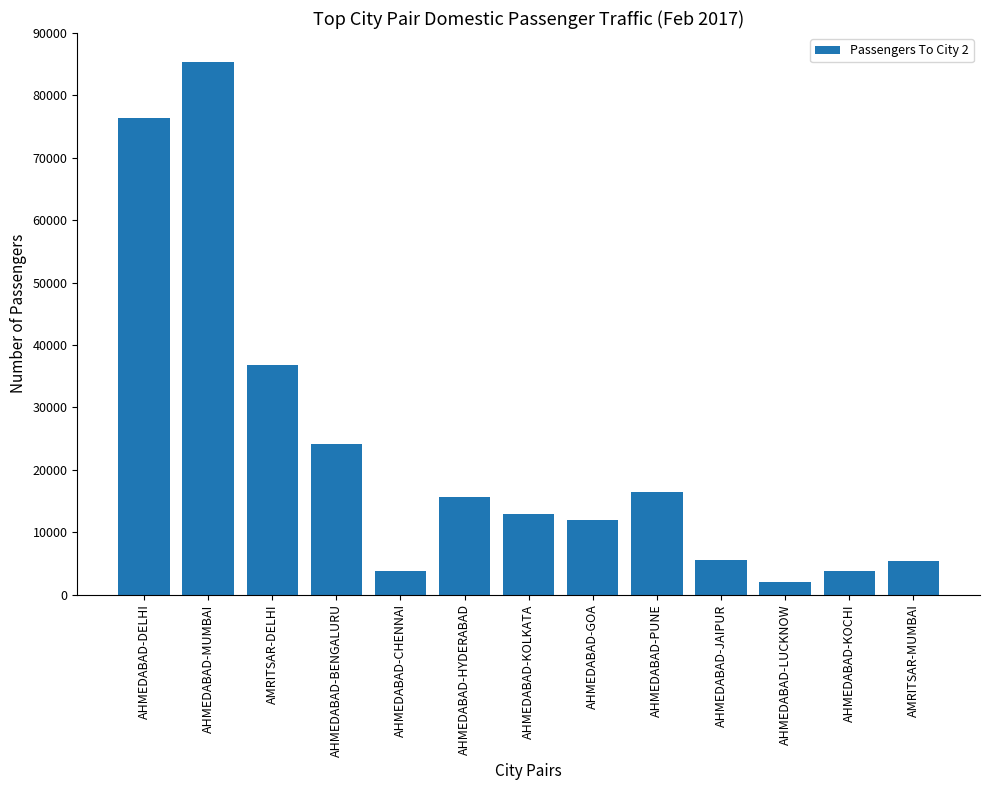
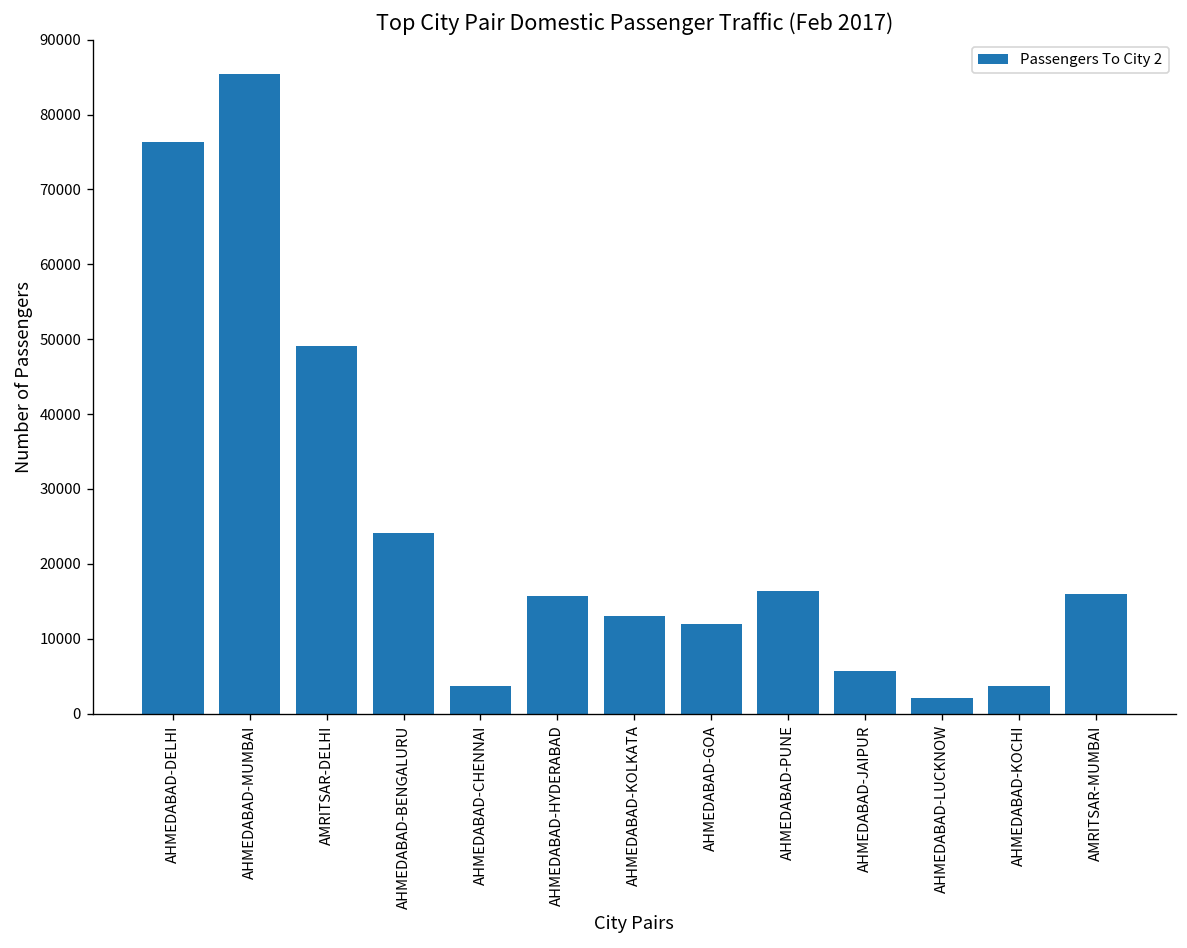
  {
    "AHMEDABAD-DELHI": 76000,
    "AHMEDABAD-MUMBAI": 85000,
-   "AMRITSAR-DELHI": 37000,
+   "AMRITSAR-DELHI": 49000,
    "AHMEDABAD-BENGALURU": 24000,
    "AHMEDABAD-CHENNAI": 4000,
    "AHMEDABAD-HYDERABAD": 16000,
    "AHMEDABAD-KOLKATA": 13000,
    "AHMEDABAD-GOA": 12000,
    "AHMEDABAD-PUNE": 16000,
    "AHMEDABAD-JAIPUR": 6000,
    "AHMEDABAD-LUCKNOW": 2000,
    "AHMEDABAD-KOCHI": 4000,
-   "AMRITSAR-MUMBAI": 5000
+   "AMRITSAR-MUMBAI": 16000
  }
